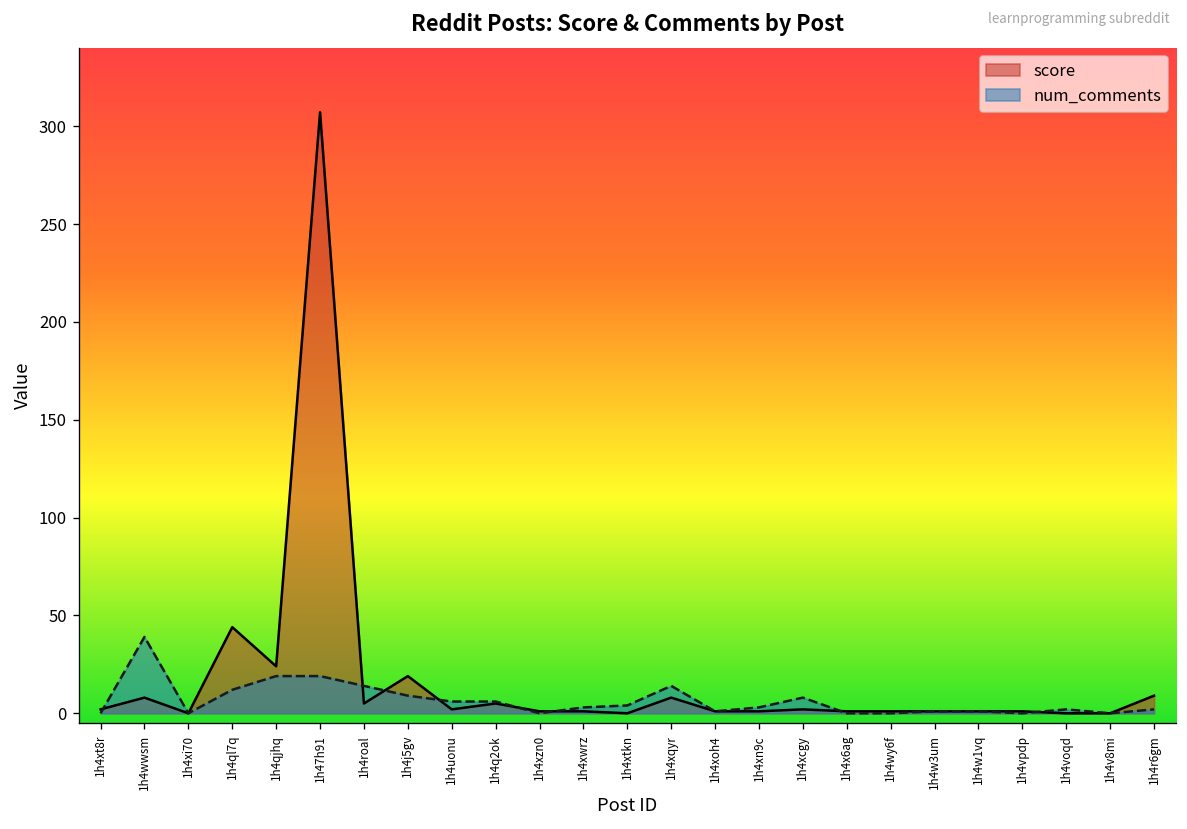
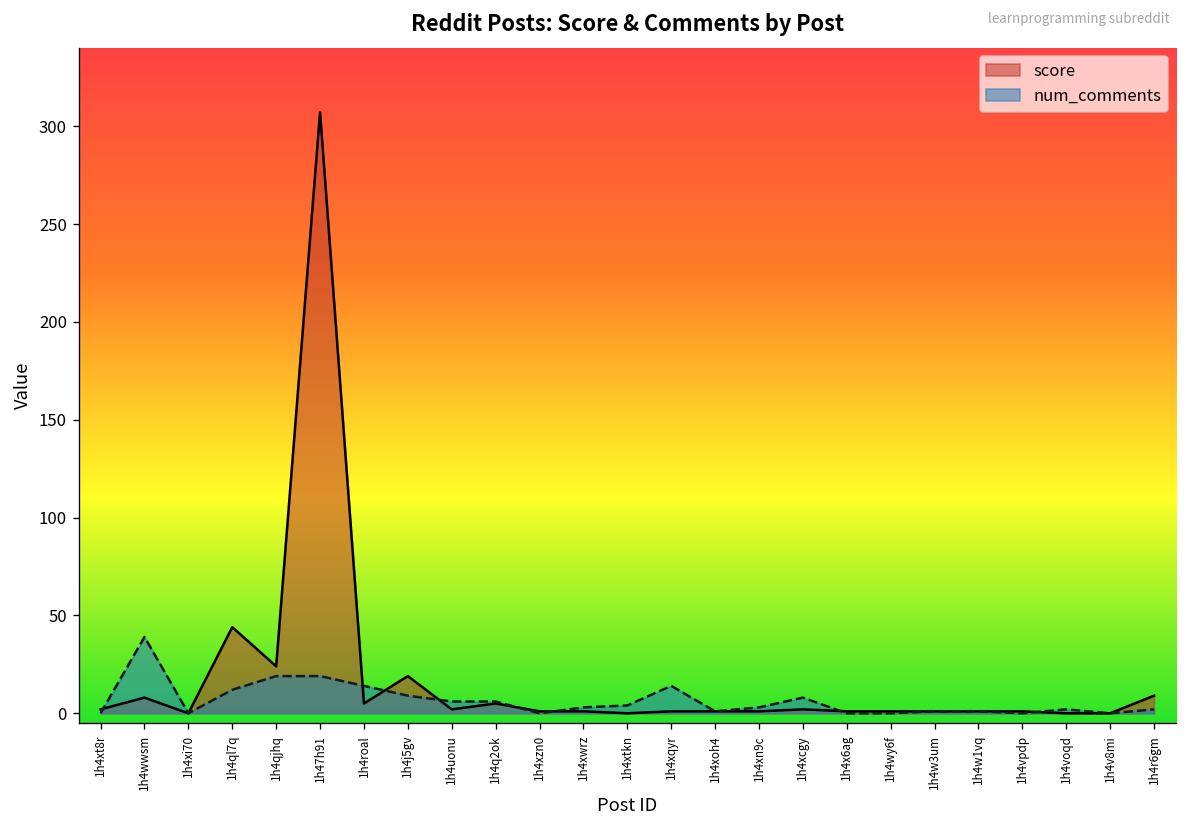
  {
    "score": {
      "1h4xt8r": 2,
      "1h4wwsm": 8,
      "1h4ql7q": 44,
      "1h4qjhq": 24,
      "1h47h91": 307,
      "1h4roal": 5,
      "1h4j5gv": 19,
      "1h4uonu": 2,
      "1h4xwrz": 1,
      "1h4xtkn": 0,
-     "1h4xqyr": 8,
+     "1h4xqyr": 1,
      "1h4xn9c": 1,
      "1h4xcgy": 2,
      "1h4voqd": 0,
      "1h4r6gm": 9
    },
    "num_comments": {
      "1h4xt8r": 0,
      "1h4wwsm": 39,
      "1h4ql7q": 12,
      "1h4qjhq": 19,
      "1h47h91": 19,
      "1h4roal": 14,
      "1h4j5gv": 9,
      "1h4uonu": 6,
      "1h4xwrz": 3,
      "1h4xtkn": 4,
      "1h4xqyr": 14,
      "1h4xn9c": 3,
      "1h4xcgy": 8,
      "1h4voqd": 2,
      "1h4r6gm": 2
    }
  }
